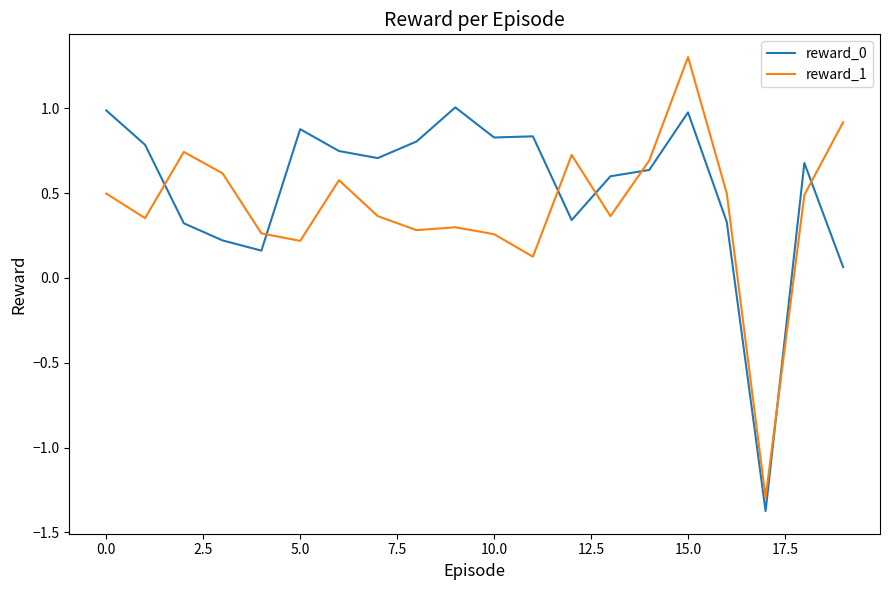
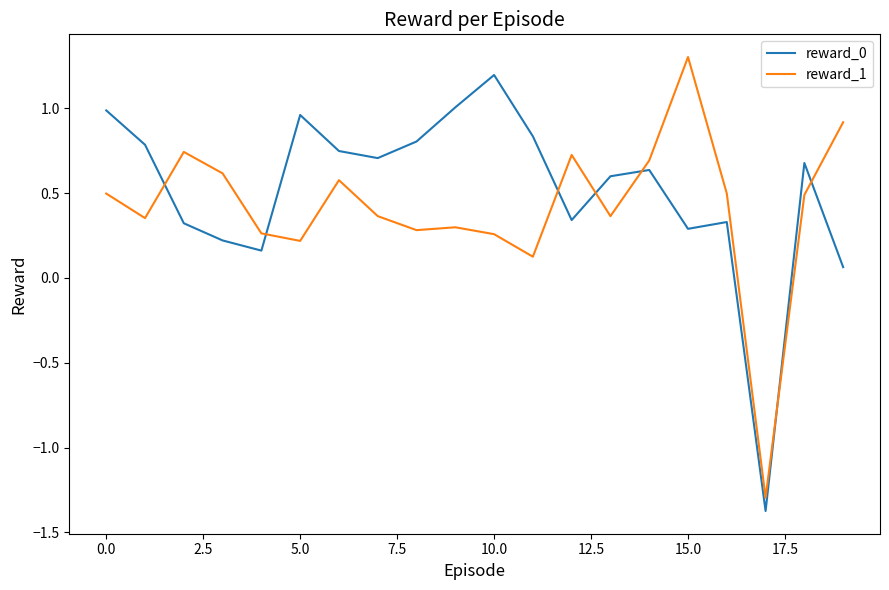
  {
    "reward_0": {
      "0.0": 0.99,
-     "5.0": 0.88,
-     "10.0": 0.83,
-     "15.0": 0.98
+     "5.0": 0.96,
+     "10.0": 1.20,
+     "15.0": 0.29
    },
    "reward_1": {
      "0.0": 0.50,
      "5.0": 0.22,
      "10.0": 0.26,
      "15.0": 1.30
    }
  }
